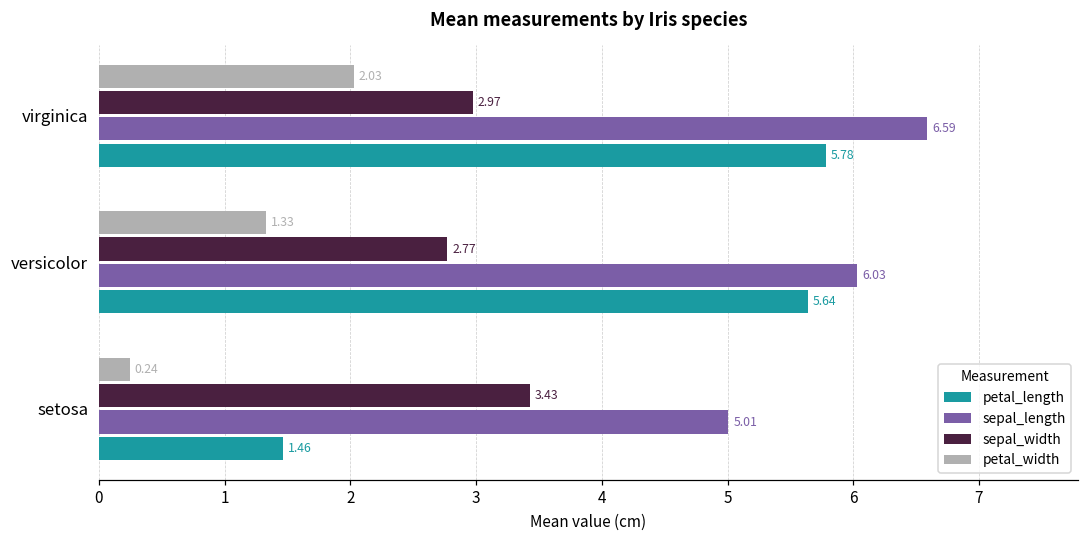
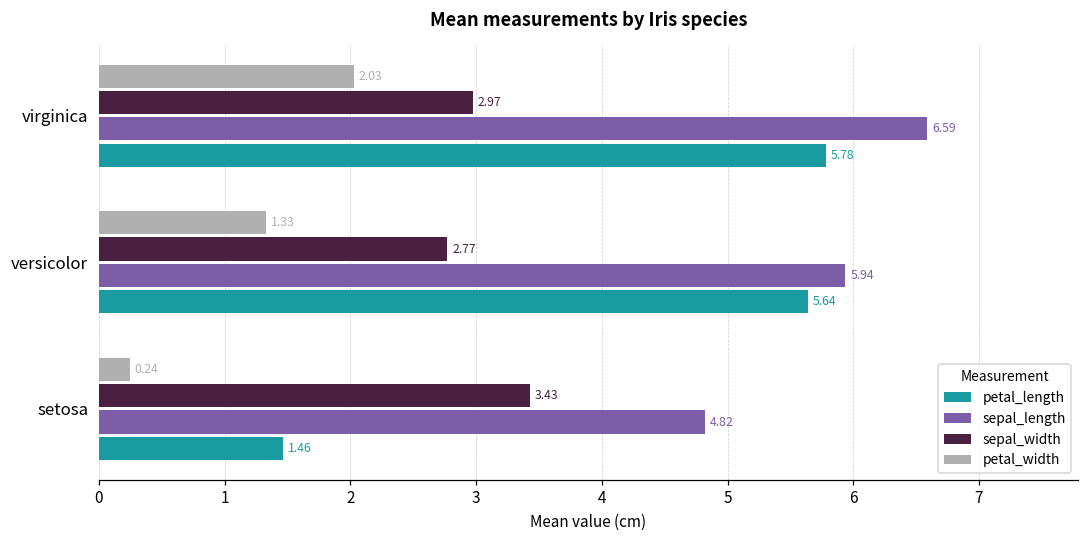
  {
    "petal_length": {
      "virginica": 5.78,
      "versicolor": 5.64,
      "setosa": 1.46
    },
    "sepal_length": {
      "virginica": 6.59,
-     "versicolor": 6.03,
-     "setosa": 5.01
+     "versicolor": 5.94,
+     "setosa": 4.82
    },
    "sepal_width": {
      "virginica": 2.97,
      "versicolor": 2.77,
      "setosa": 3.43
    },
    "petal_width": {
      "virginica": 2.03,
      "versicolor": 1.33,
      "setosa": 0.24
    }
  }
